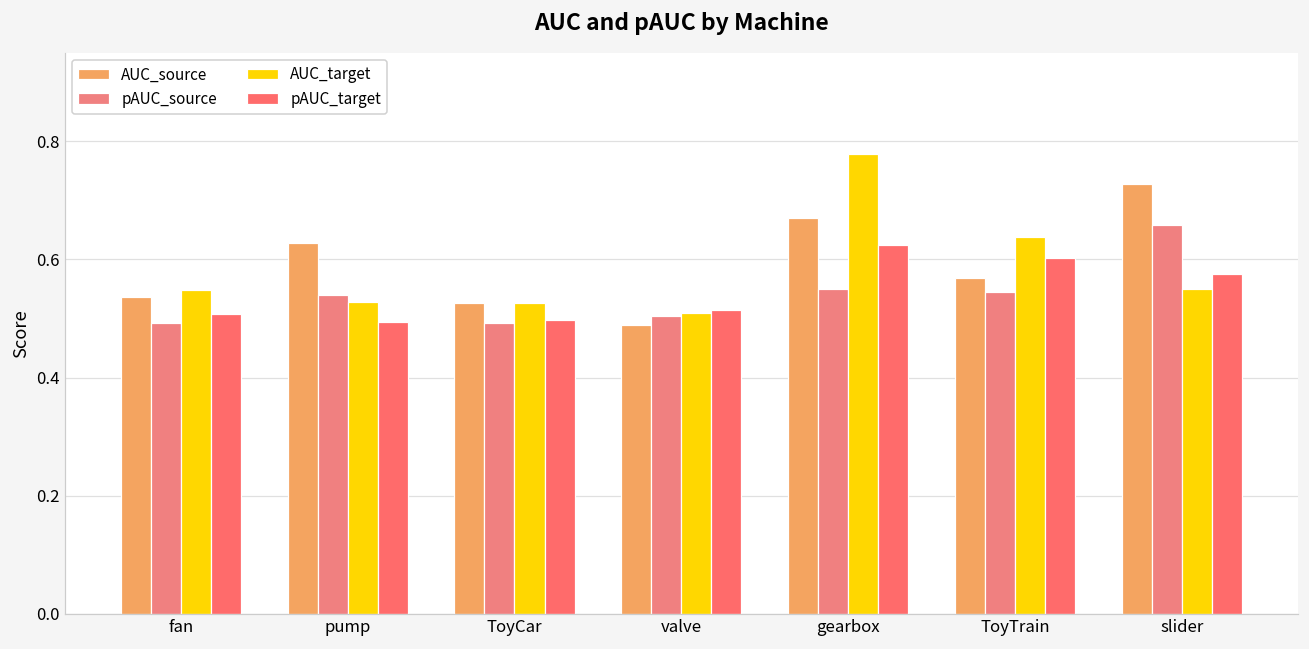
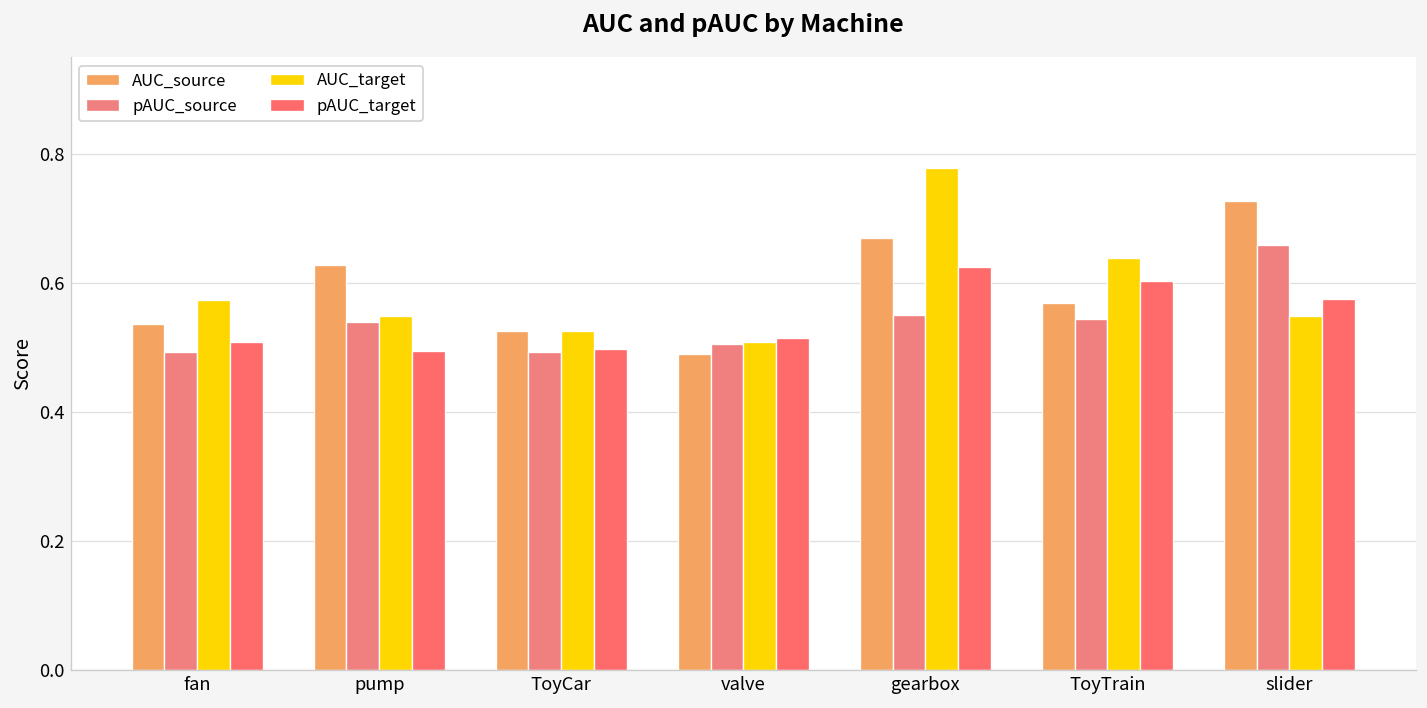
  {
    "AUC_target": {
-     "fan": 0.55,
-     "pump": 0.53,
+     "fan": 0.57,
+     "pump": 0.55,
      "ToyCar": 0.53,
      "valve": 0.51,
      "gearbox": 0.78,
      "ToyTrain": 0.64,
      "slider": 0.55
    }
  }
